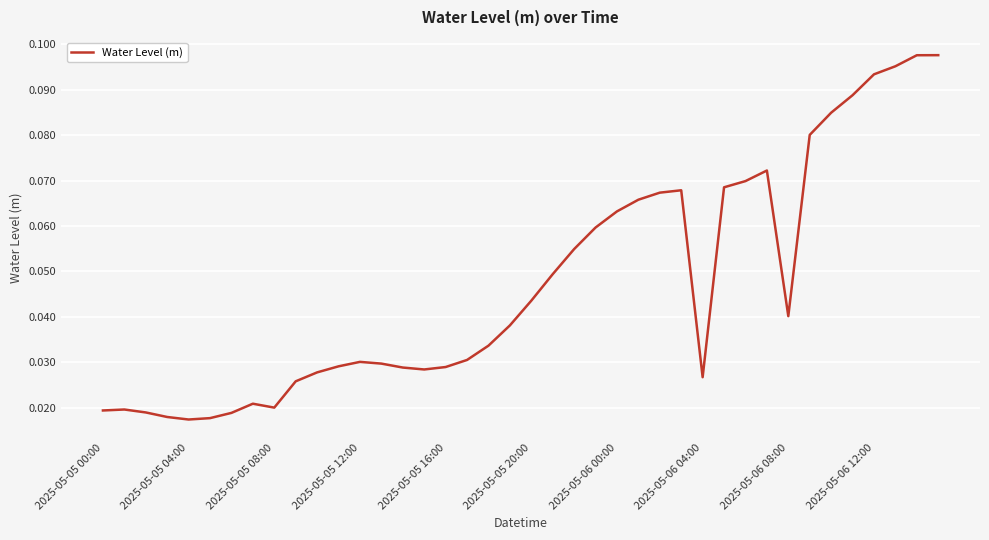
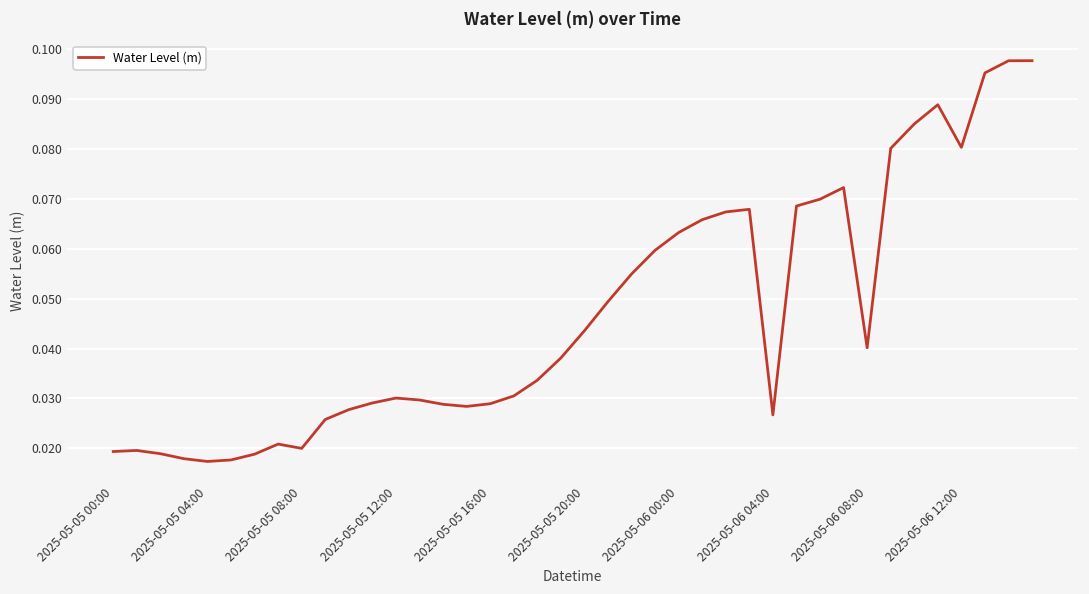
  {
    "2025-05-05 00:00": 0.019,
    "2025-05-05 04:00": 0.017,
    "2025-05-05 08:00": 0.020,
    "2025-05-05 12:00": 0.030,
    "2025-05-05 16:00": 0.029,
    "2025-05-05 20:00": 0.044,
    "2025-05-06 00:00": 0.063,
    "2025-05-06 04:00": 0.027,
    "2025-05-06 08:00": 0.040,
-   "2025-05-06 12:00": 0.093
+   "2025-05-06 12:00": 0.080
  }
